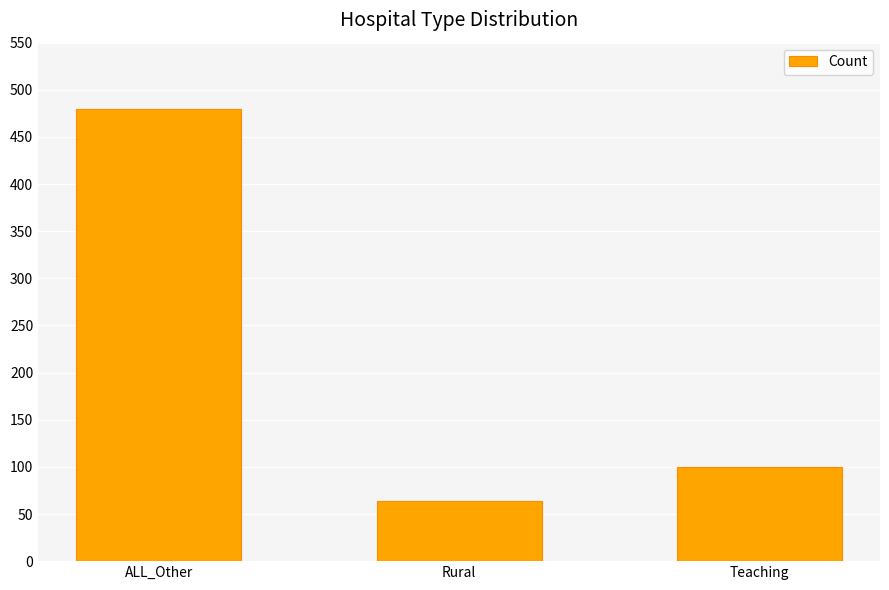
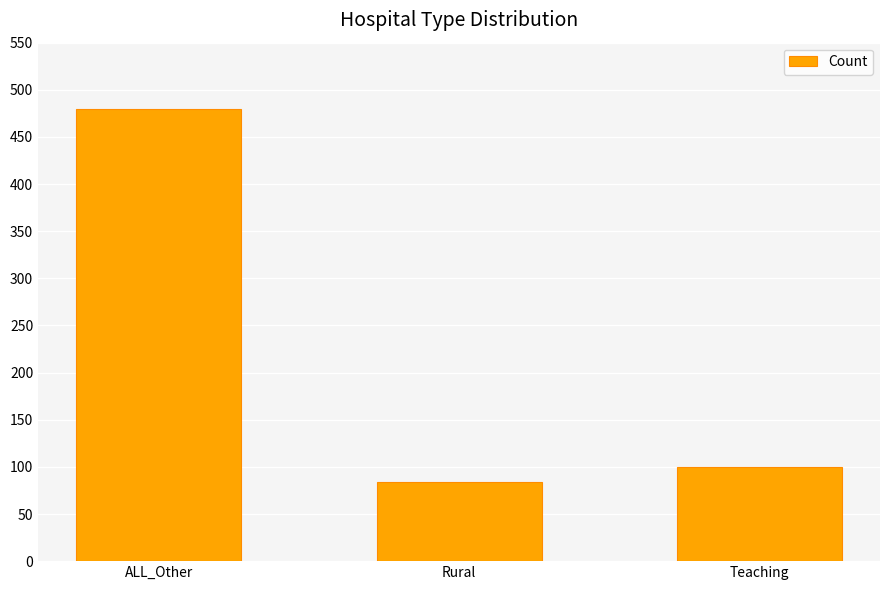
  {
    "ALL_Other": 480,
-   "Rural": 60,
+   "Rural": 80,
    "Teaching": 100
  }
